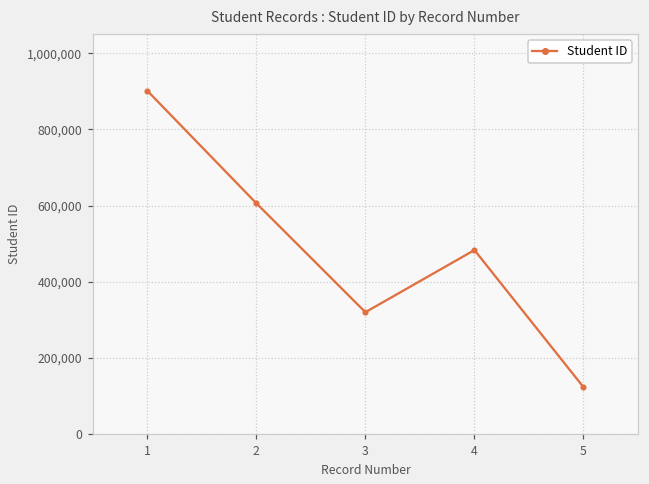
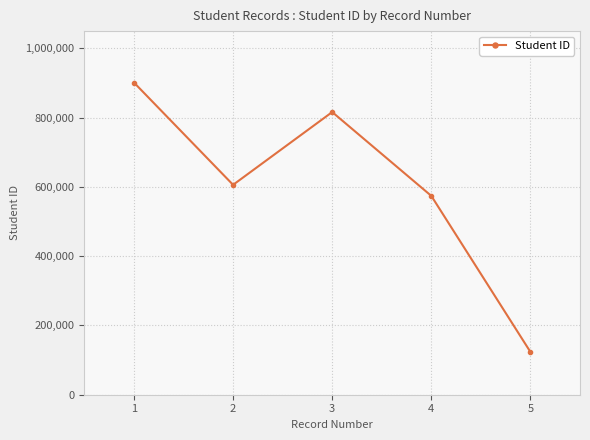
  {
    "1": "900,000",
    "2": "610,000",
-   "3": "320,000",
-   "4": "480,000",
+   "3": "820,000",
+   "4": "570,000",
    "5": "120,000"
  }
